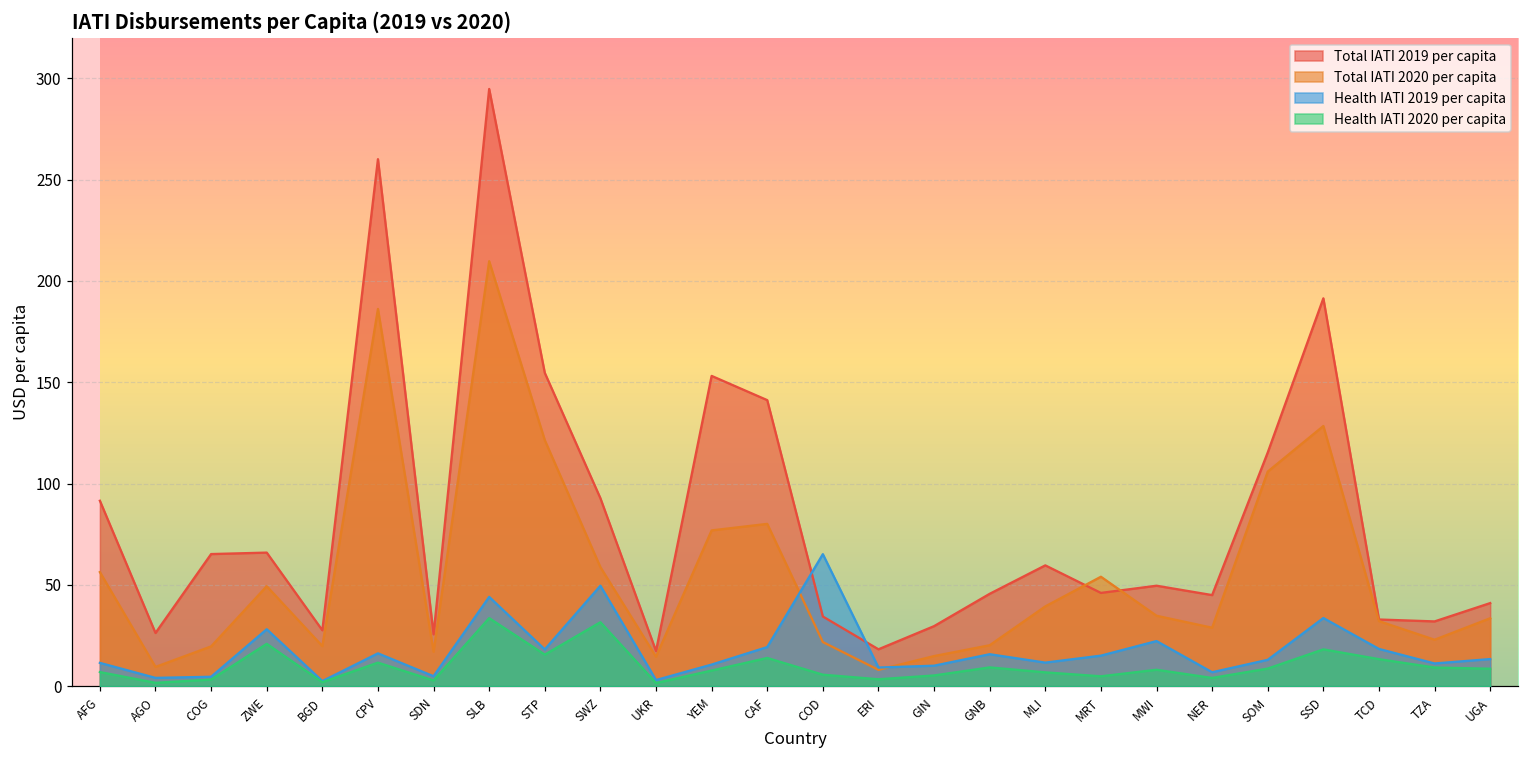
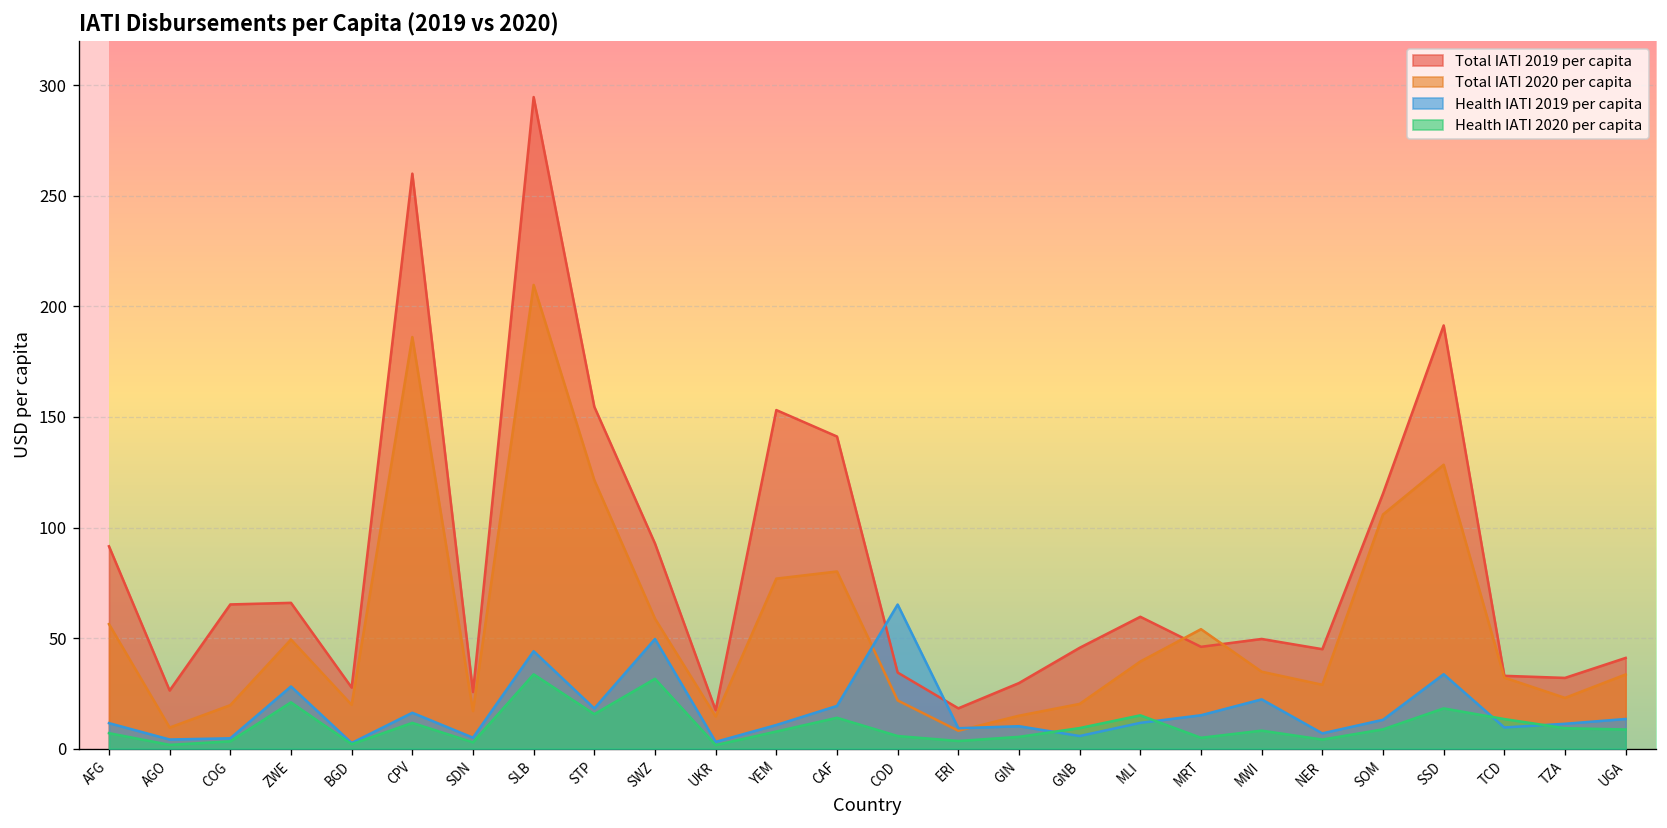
  {
    "Health IATI 2019 per capita": {
      "AFG": 12,
      "AGO": 4,
      "COG": 5,
      "ZWE": 28,
      "CPV": 16,
      "SDN": 5,
      "SLB": 44,
      "STP": 18,
      "SWZ": 50,
      "UKR": 3,
      "YEM": 11,
      "CAF": 19,
      "COD": 65,
      "GIN": 10,
-     "GNB": 16,
+     "GNB": 6,
      "MLI": 12,
      "MRT": 15,
      "MWI": 22,
      "NER": 7,
      "SOM": 13,
      "SSD": 34,
-     "TCD": 18,
+     "TCD": 10,
      "TZA": 11,
      "UGA": 13
    },
    "Health IATI 2020 per capita": {
      "AFG": 7,
      "AGO": 2,
      "COG": 3,
      "ZWE": 21,
      "CPV": 12,
      "SDN": 3,
      "SLB": 34,
      "STP": 16,
      "SWZ": 32,
      "UKR": 2,
      "YEM": 8,
      "CAF": 14,
      "COD": 6,
      "ERI": 3,
      "GIN": 5,
      "GNB": 9,
-     "MLI": 7,
+     "MLI": 15,
      "MRT": 5,
      "MWI": 8,
      "NER": 4,
      "SOM": 9,
      "SSD": 18,
      "TCD": 13,
      "TZA": 9,
      "UGA": 9
    }
  }
